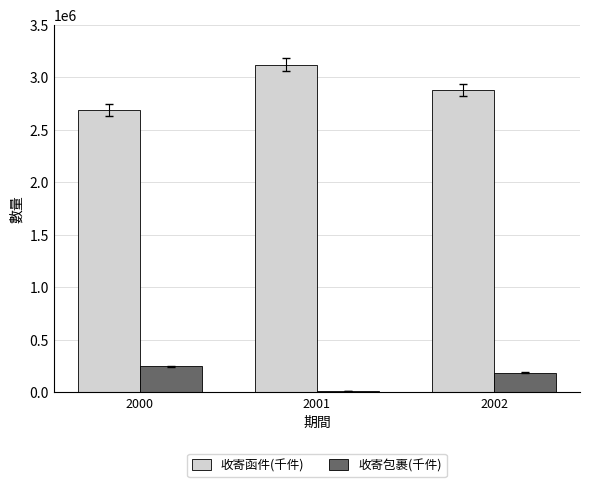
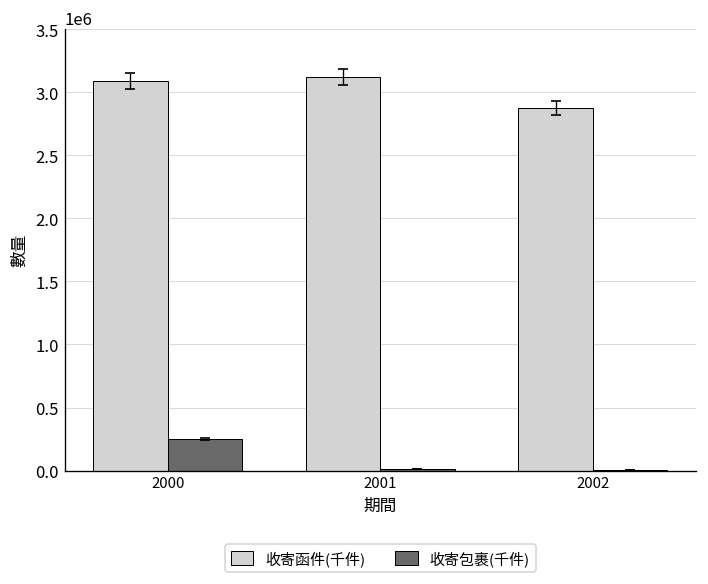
  {
    "收寄函件(千件)": {
-     "2000": 2690000,
+     "2000": 3090000,
      "2001": 3120000,
      "2002": 2880000
    },
    "收寄包裹(千件)": {
      "2000": 250000,
-     "2002": 190000
+     "2002": 10000
    }
  }
